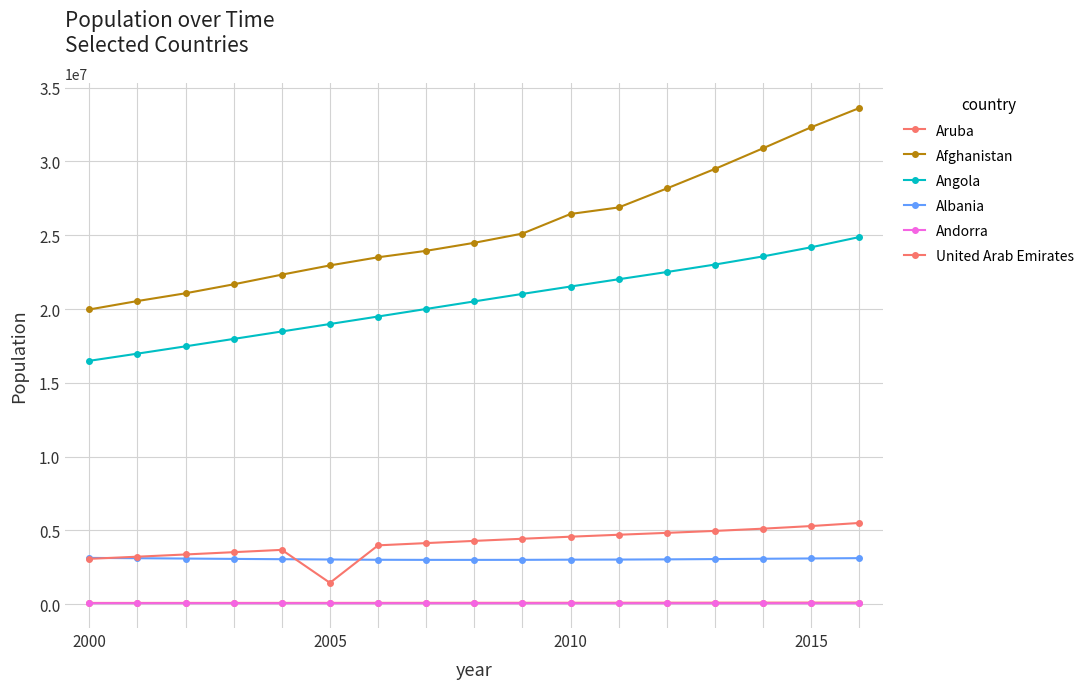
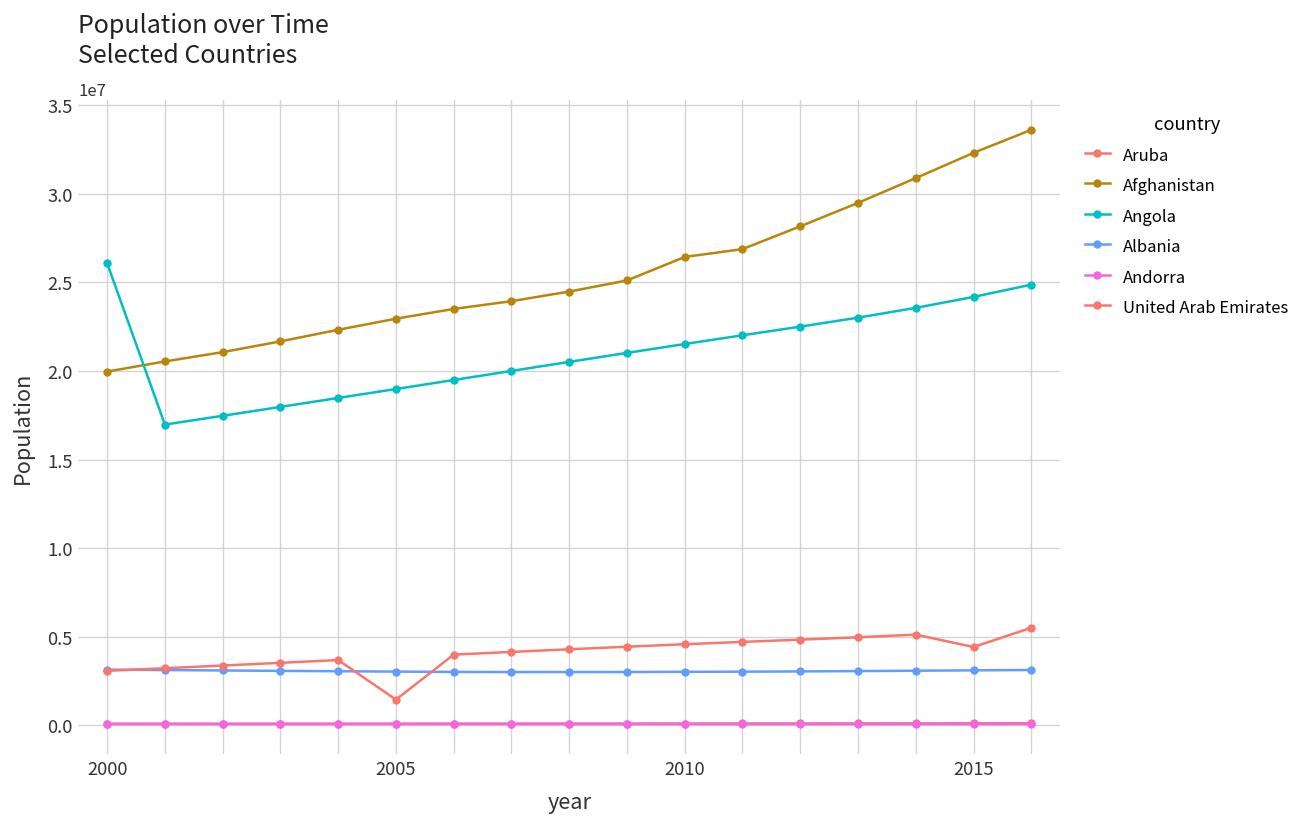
  {
    "Andorra": {
      "2000": 100000,
      "2005": 100000,
      "2010": 100000,
      "2015": 100000
    },
    "Afghanistan": {
      "2000": 20000000,
      "2005": 23000000,
      "2010": 26400000,
      "2015": 32300000
    },
    "Angola": {
-     "2000": 16500000,
+     "2000": 26100000,
      "2005": 19000000,
      "2010": 21500000,
      "2015": 24200000
    },
    "Albania": {
      "2005": 3000000,
      "2010": 3000000,
      "2015": 3100000
    },
    "United Arab Emirates": {
      "2005": 1400000,
      "2010": 4600000,
-     "2015": 5300000
+     "2015": 4400000
    }
  }
